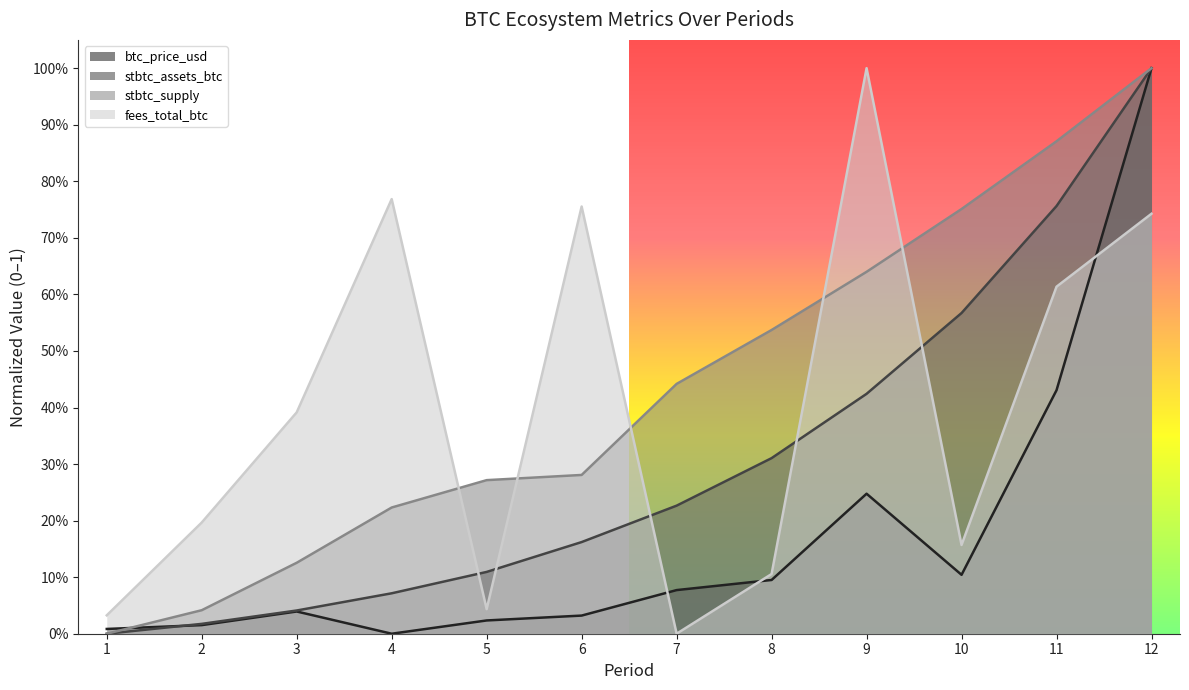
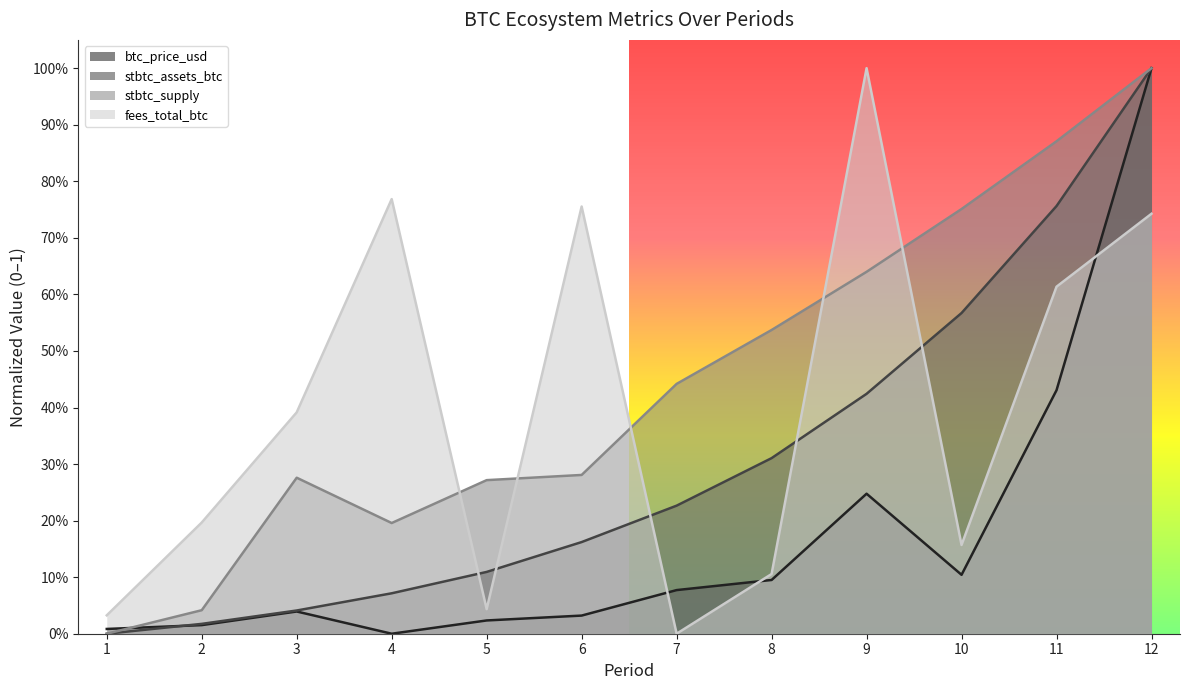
  {
    "stbtc_supply": {
      "2": "4%",
-     "3": "13%",
-     "4": "22%",
+     "3": "28%",
+     "4": "20%",
      "5": "27%",
      "6": "28%",
      "7": "44%",
      "8": "54%",
      "9": "64%",
      "10": "75%",
      "11": "87%"
    },
    "fees_total_btc": {
      "1": "3%",
      "2": "20%",
      "3": "39%",
      "4": "77%",
      "5": "4%",
      "6": "76%",
      "7": "0%",
      "8": "11%",
      "9": "100%",
      "10": "16%",
      "11": "61%",
      "12": "74%"
    }
  }
